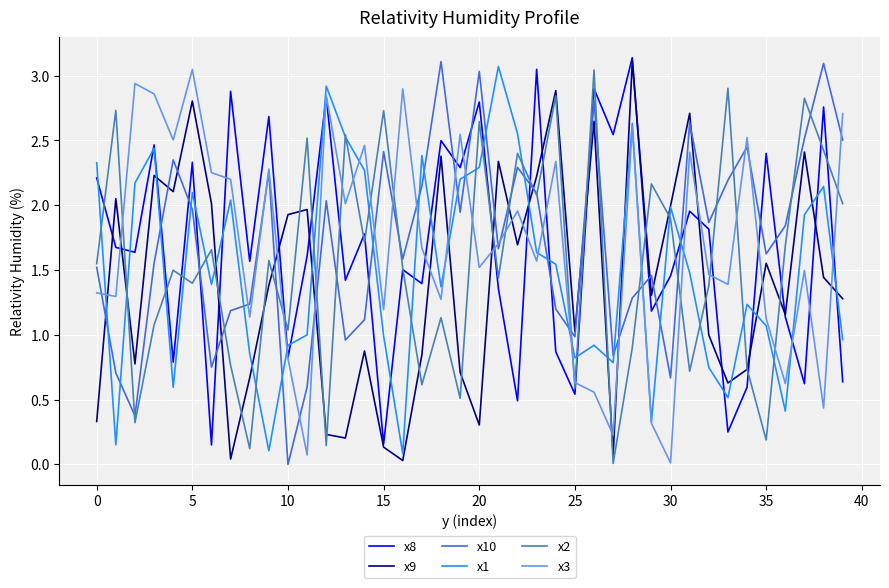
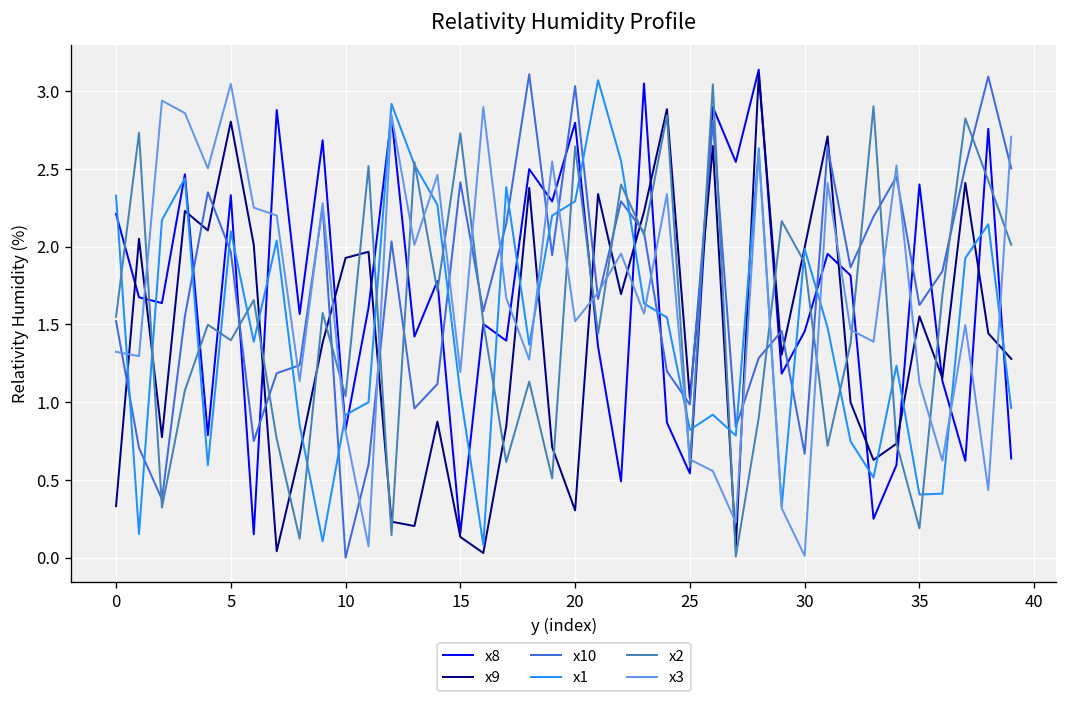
  {
    "x8": {
      "0": 2.21,
      "5": 2.33,
      "15": 0.16,
      "20": 2.80,
      "25": 0.54,
      "30": 1.46,
      "35": 2.40
    },
    "x9": {
      "0": 0.33,
      "5": 2.80,
      "10": 1.93,
      "15": 0.13,
      "20": 0.30,
      "25": 1.03,
      "35": 1.55
    },
    "x1": {
      "0": 2.33,
      "5": 2.10,
      "10": 0.92,
-     "15": 0.99,
+     "15": 1.06,
      "20": 2.29,
      "25": 0.82,
-     "35": 1.07
+     "35": 0.41
    }
  }
